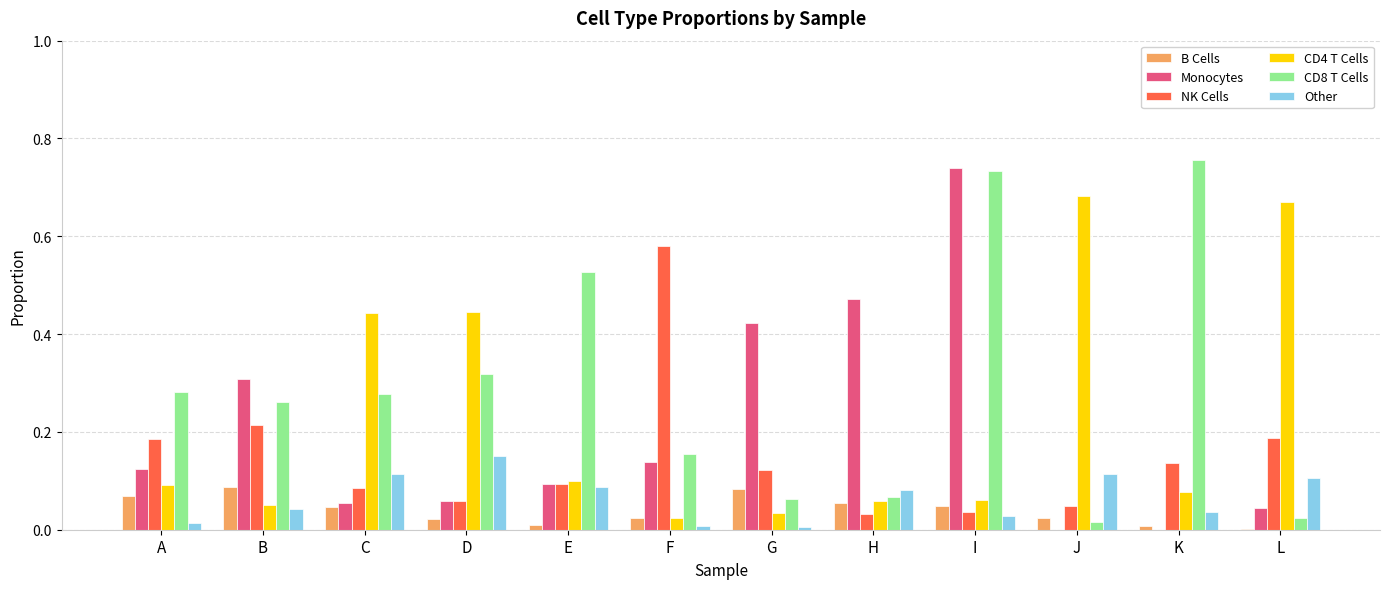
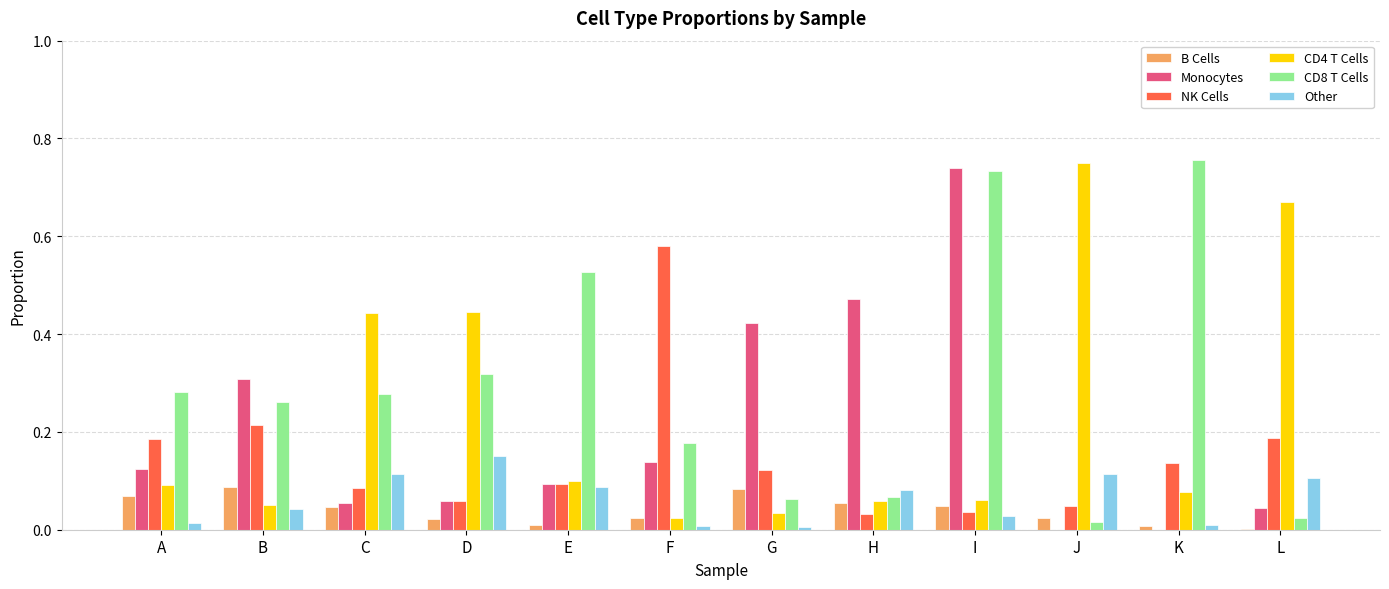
  {
    "B Cells": {
      "A": 0.07,
      "B": 0.09,
      "C": 0.05,
      "D": 0.02,
      "E": 0.01,
      "F": 0.02,
      "G": 0.08,
      "H": 0.05,
      "I": 0.05,
      "J": 0.02,
      "K": 0.01
    },
    "Monocytes": {
      "A": 0.13,
      "B": 0.31,
      "C": 0.05,
      "D": 0.06,
      "E": 0.09,
      "F": 0.14,
      "G": 0.42,
      "H": 0.47,
      "I": 0.74,
      "J": 0.00,
      "K": 0.00,
      "L": 0.04
    },
    "NK Cells": {
      "A": 0.18,
      "B": 0.21,
      "C": 0.09,
      "D": 0.06,
      "E": 0.09,
      "F": 0.58,
      "G": 0.12,
      "H": 0.03,
      "I": 0.04,
      "J": 0.05,
      "K": 0.14,
      "L": 0.19
    },
    "CD4 T Cells": {
      "A": 0.09,
      "B": 0.05,
      "C": 0.44,
      "D": 0.45,
      "E": 0.10,
      "F": 0.02,
      "G": 0.03,
      "H": 0.06,
      "I": 0.06,
-     "J": 0.68,
+     "J": 0.75,
      "K": 0.08,
      "L": 0.67
    },
    "CD8 T Cells": {
      "A": 0.28,
      "B": 0.26,
      "C": 0.28,
      "D": 0.32,
      "E": 0.53,
-     "F": 0.15,
+     "F": 0.18,
      "G": 0.06,
      "H": 0.07,
      "I": 0.73,
      "J": 0.02,
      "K": 0.76,
      "L": 0.02
    },
    "Other": {
      "A": 0.01,
      "B": 0.04,
      "C": 0.11,
      "D": 0.15,
      "E": 0.09,
      "F": 0.01,
      "H": 0.08,
      "I": 0.03,
      "J": 0.11,
-     "K": 0.04,
+     "K": 0.01,
      "L": 0.11
    }
  }
